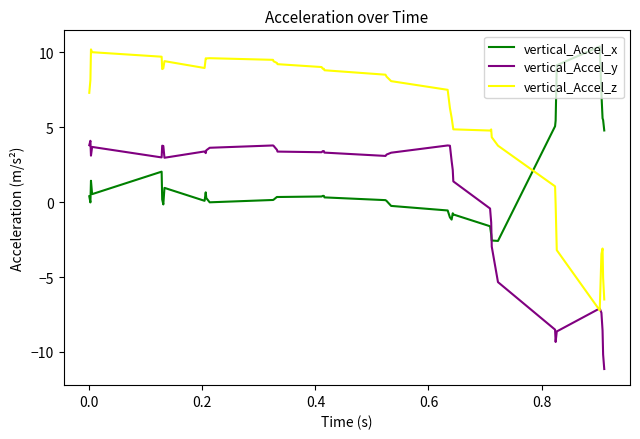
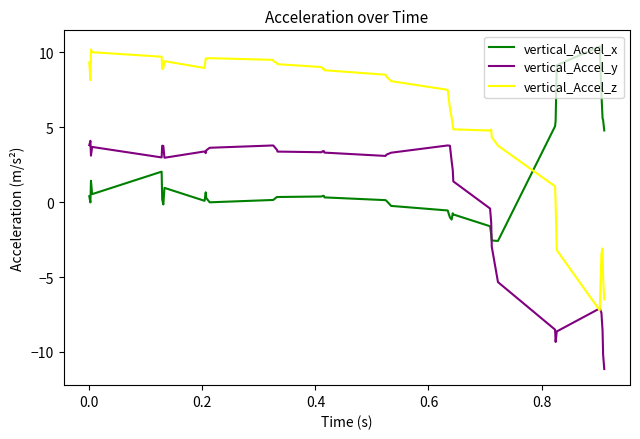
  {
    "vertical_Accel_x": {
      "0.0": 0.4
    },
    "vertical_Accel_y": {
      "0.0": 3.8
    },
    "vertical_Accel_z": {
-     "0.0": 7.3
+     "0.0": 9.3
    }
  }
